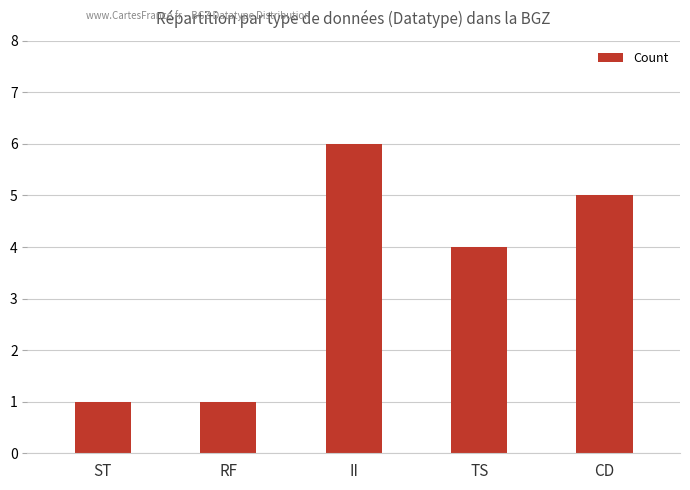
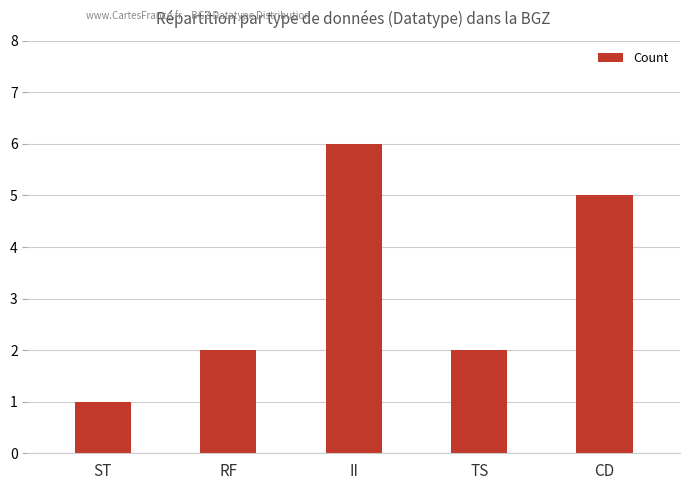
  {
    "ST": 1,
-   "RF": 1,
+   "RF": 2,
    "II": 6,
-   "TS": 4,
+   "TS": 2,
    "CD": 5
  }
